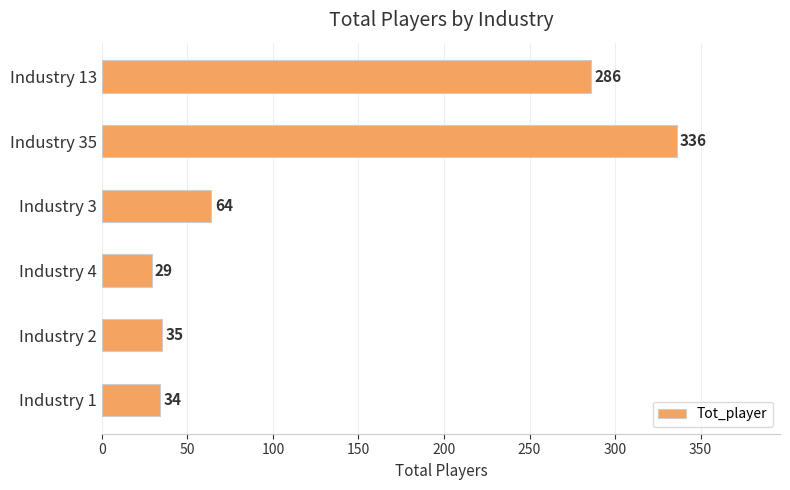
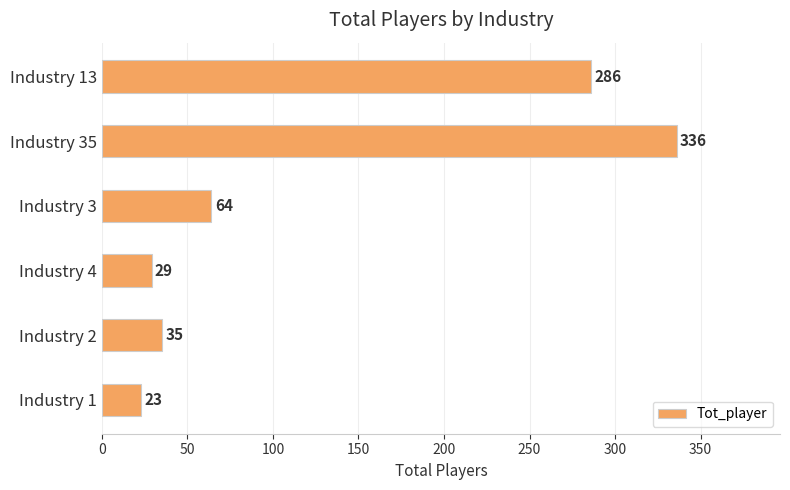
  {
    "Industry 13": 286,
    "Industry 35": 336,
    "Industry 3": 64,
    "Industry 4": 29,
    "Industry 2": 35,
-   "Industry 1": 34
+   "Industry 1": 23
  }
